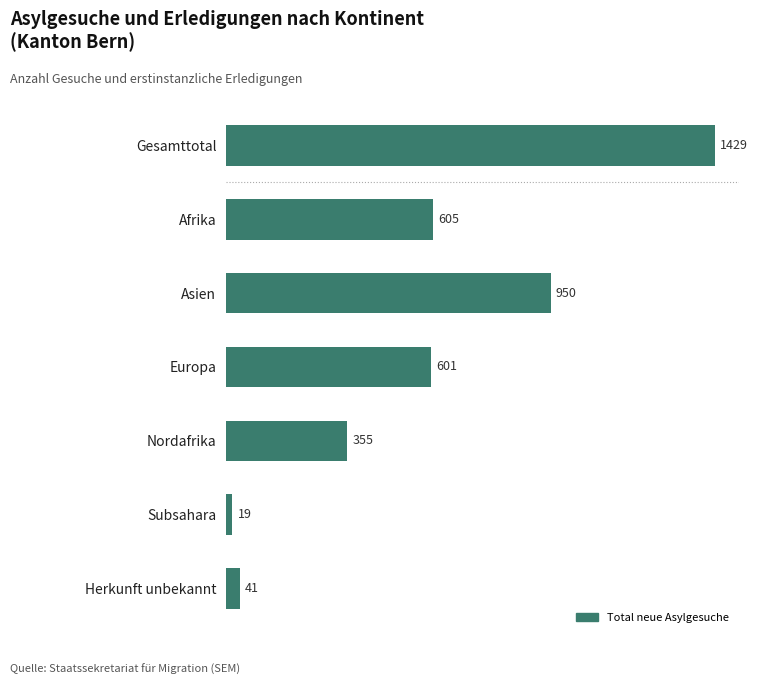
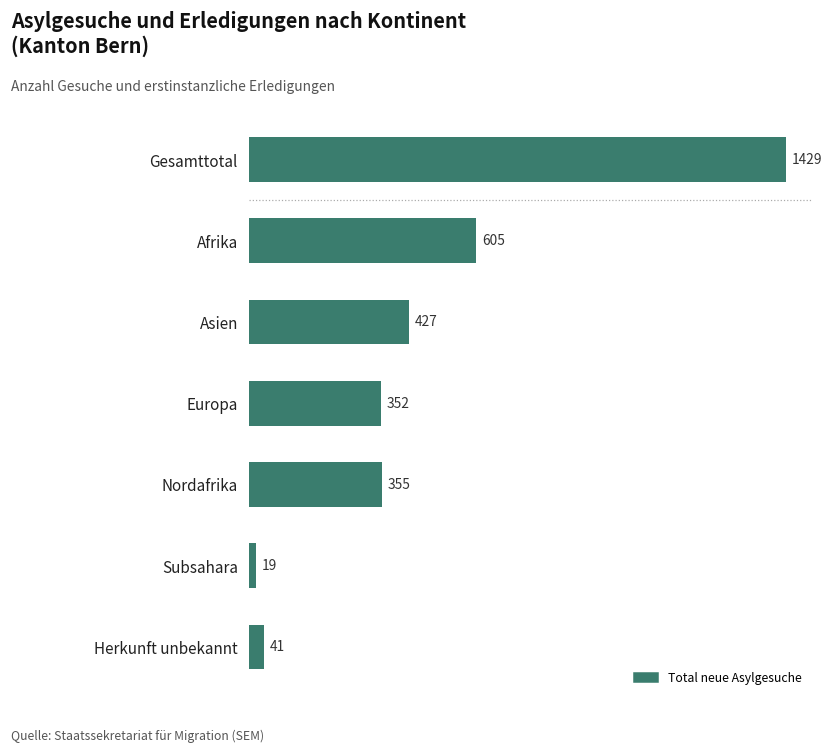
  {
    "Gesamttotal": 1429,
    "Afrika": 605,
-   "Asien": 950,
-   "Europa": 601,
+   "Asien": 427,
+   "Europa": 352,
    "Nordafrika": 355,
    "Subsahara": 19,
    "Herkunft unbekannt": 41
  }
